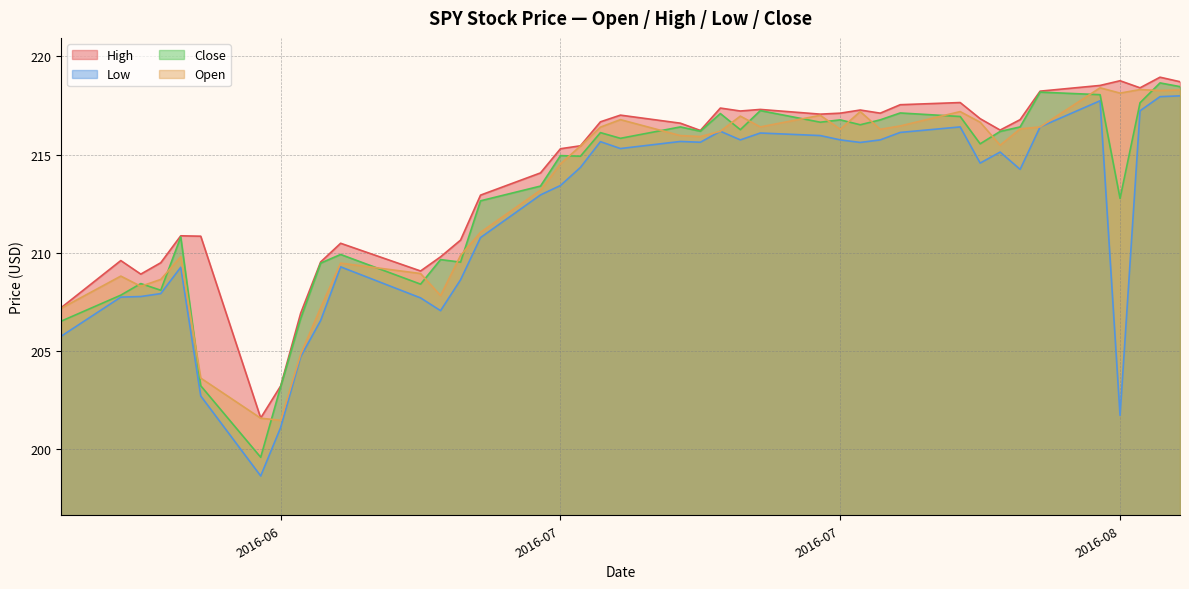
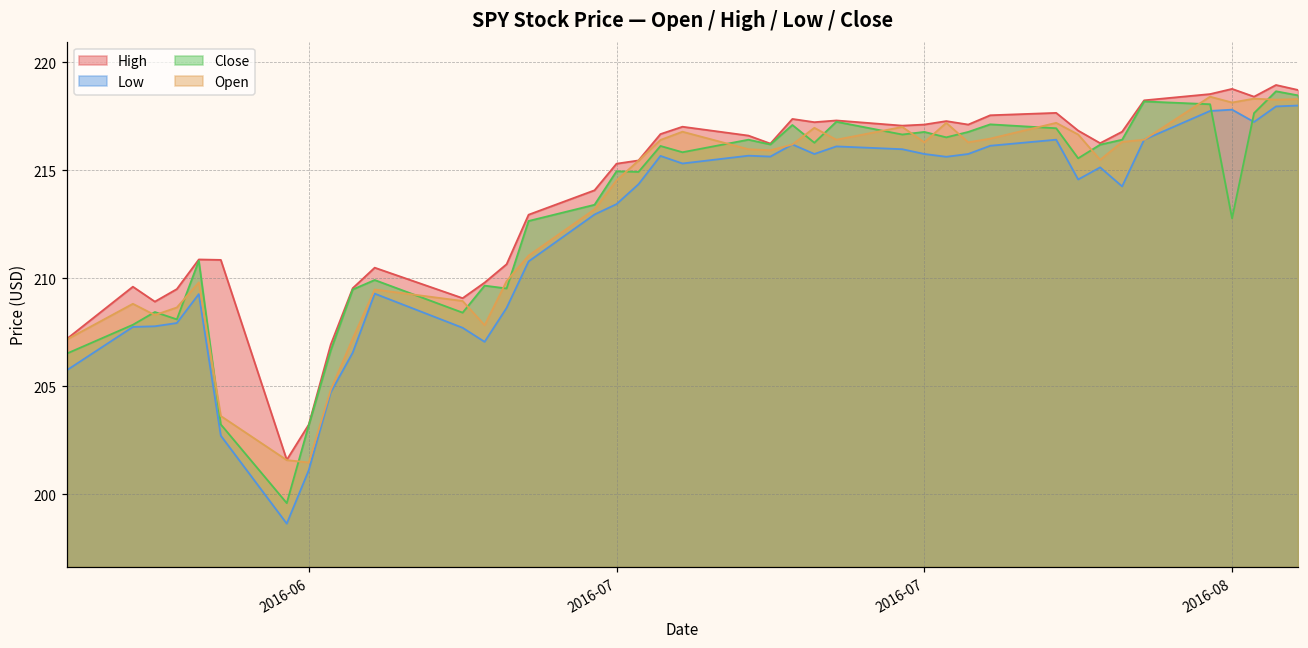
  {
    "Low": {
      "2016-06": 201.1,
-     "2016-08": 201.7
+     "2016-08": 217.8
    },
    "Close": {
      "2016-08": 212.8
    }
  }
